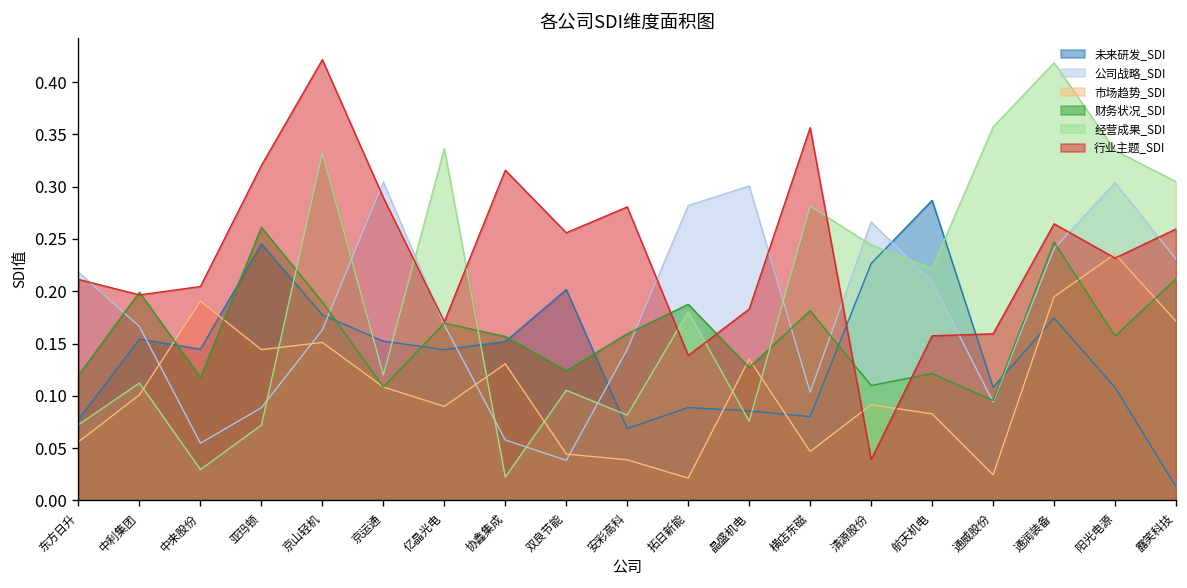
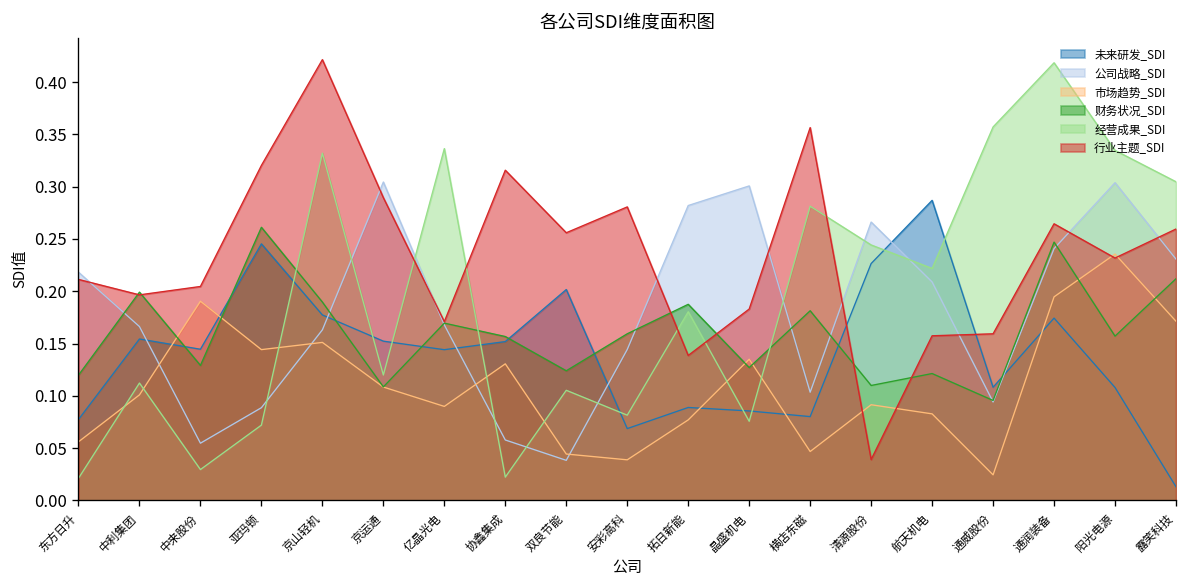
  {
    "未来研发_SDI": {
      "东方日升": 0.08,
      "中利集团": 0.15,
      "中来股份": 0.14,
      "亚玛顿": 0.25,
      "京山轻机": 0.18,
      "京运通": 0.15,
      "亿晶光电": 0.14,
      "协鑫集成": 0.15,
      "双良节能": 0.20,
      "安彩高科": 0.07,
      "拓日新能": 0.09,
      "晶盛机电": 0.09,
      "横店东磁": 0.08,
      "清源股份": 0.23,
      "航天机电": 0.29,
      "通威股份": 0.11,
      "通润装备": 0.17,
      "阳光电源": 0.11,
      "露笑科技": 0.01
    },
    "公司战略_SDI": {
      "东方日升": 0.22,
      "中利集团": 0.17,
      "中来股份": 0.05,
      "亚玛顿": 0.09,
      "京山轻机": 0.16,
      "京运通": 0.30,
      "协鑫集成": 0.06,
      "双良节能": 0.04,
      "安彩高科": 0.14,
      "拓日新能": 0.28,
      "晶盛机电": 0.30,
      "横店东磁": 0.10,
      "清源股份": 0.27,
      "航天机电": 0.21,
      "通润装备": 0.24,
      "阳光电源": 0.30,
      "露笑科技": 0.23
    },
    "市场趋势_SDI": {
      "东方日升": 0.06,
      "中利集团": 0.10,
      "中来股份": 0.19,
      "亚玛顿": 0.14,
      "京山轻机": 0.15,
      "亿晶光电": 0.09,
      "协鑫集成": 0.13,
      "双良节能": 0.04,
      "安彩高科": 0.04,
-     "拓日新能": 0.02,
+     "拓日新能": 0.08,
      "晶盛机电": 0.14,
      "横店东磁": 0.05,
      "清源股份": 0.09,
      "航天机电": 0.08,
      "通威股份": 0.02,
      "通润装备": 0.19,
      "阳光电源": 0.24,
      "露笑科技": 0.17
    },
    "财务状况_SDI": {
      "东方日升": 0.12,
-     "中来股份": 0.12,
+     "中来股份": 0.13,
      "亚玛顿": 0.26,
      "京山轻机": 0.19,
      "协鑫集成": 0.16,
      "双良节能": 0.12,
      "安彩高科": 0.16,
      "拓日新能": 0.19,
      "晶盛机电": 0.13,
      "横店东磁": 0.18,
      "清源股份": 0.11,
      "航天机电": 0.12,
      "通润装备": 0.25,
      "阳光电源": 0.16,
      "露笑科技": 0.21
    },
    "经营成果_SDI": {
-     "东方日升": 0.07,
+     "东方日升": 0.02,
      "中利集团": 0.11,
      "中来股份": 0.03,
      "亚玛顿": 0.07,
      "京山轻机": 0.33,
      "京运通": 0.12,
      "亿晶光电": 0.34,
      "协鑫集成": 0.02,
      "双良节能": 0.11,
      "安彩高科": 0.08,
      "拓日新能": 0.18,
      "晶盛机电": 0.08,
      "横店东磁": 0.28,
      "清源股份": 0.24,
      "航天机电": 0.22,
      "通威股份": 0.36,
      "通润装备": 0.42,
      "阳光电源": 0.33,
      "露笑科技": 0.30
    },
    "行业主题_SDI": {
      "东方日升": 0.21,
      "中来股份": 0.20,
      "亚玛顿": 0.32,
      "京山轻机": 0.42,
      "京运通": 0.29,
      "协鑫集成": 0.32,
      "双良节能": 0.26,
      "安彩高科": 0.28,
      "拓日新能": 0.14,
      "晶盛机电": 0.18,
      "横店东磁": 0.36,
      "清源股份": 0.04,
      "航天机电": 0.16,
      "通威股份": 0.16,
      "通润装备": 0.26,
      "阳光电源": 0.23,
      "露笑科技": 0.26
    }
  }
